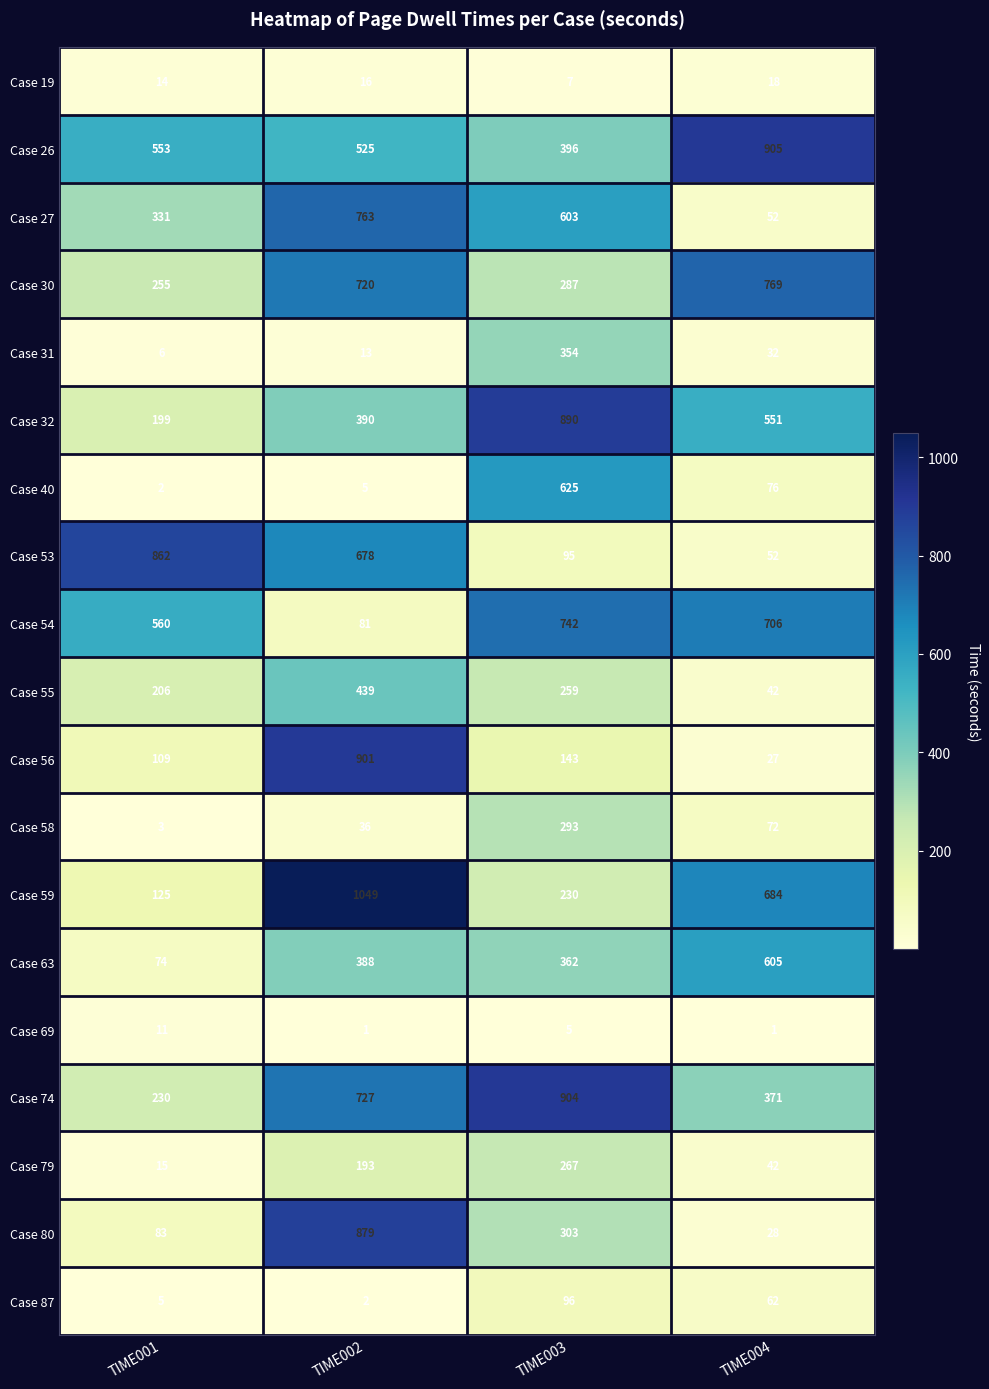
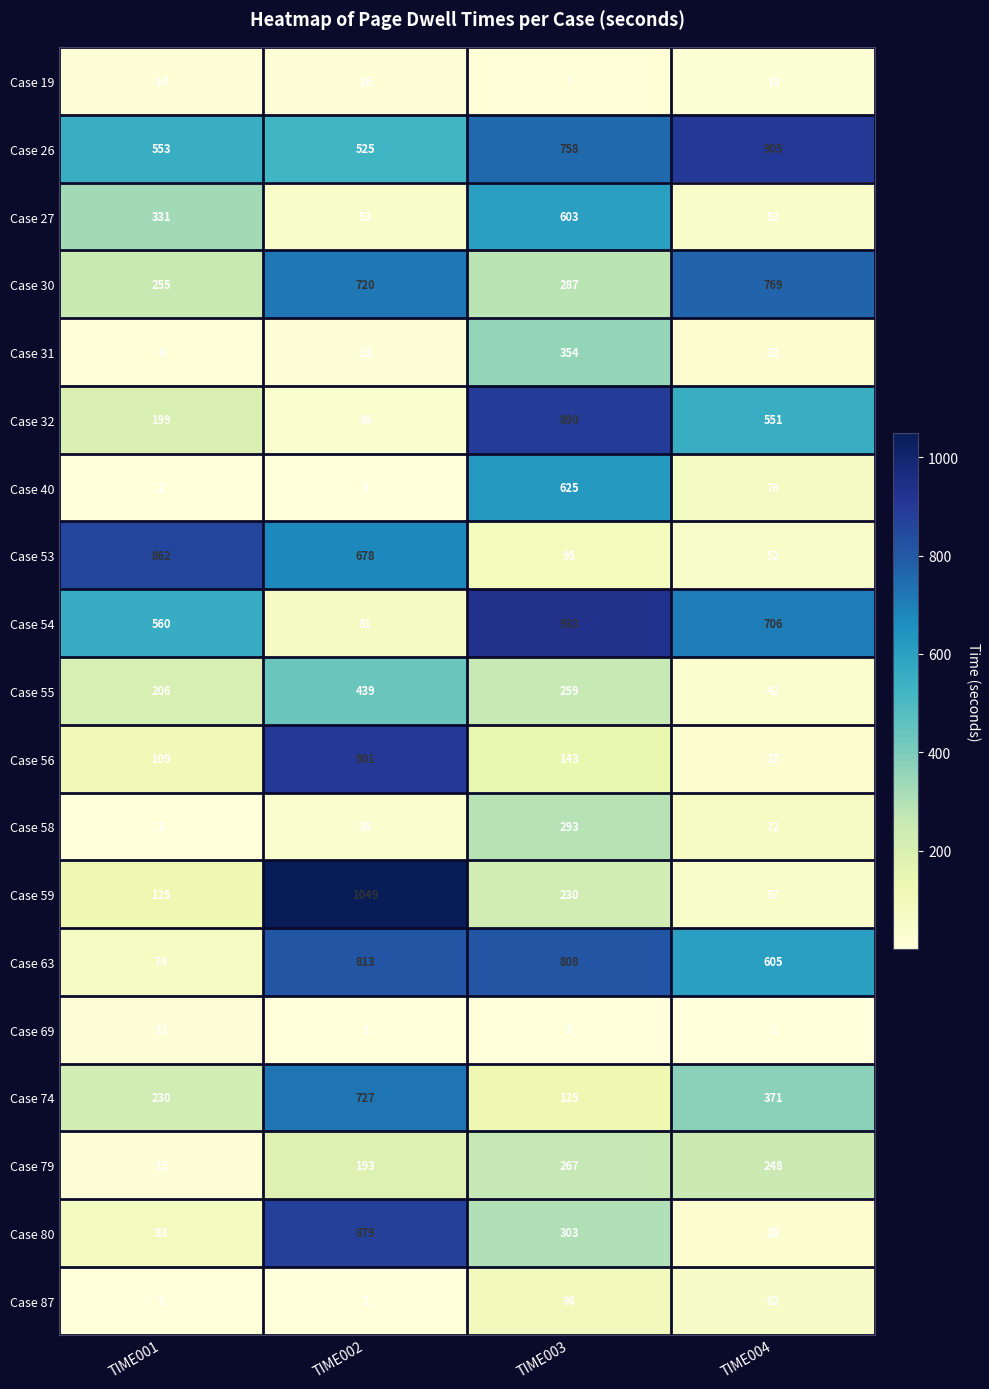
  {
    "Case 26": {
      "TIME001": 553,
      "TIME002": 525,
-     "TIME003": 396,
+     "TIME003": 758,
      "TIME004": 905
    },
    "Case 27": {
      "TIME001": 331,
-     "TIME002": 763,
+     "TIME002": 53,
      "TIME003": 603,
      "TIME004": 52
    },
    "Case 30": {
      "TIME001": 255,
      "TIME002": 720,
      "TIME003": 287,
      "TIME004": 769
    },
    "Case 31": {
      "TIME003": 354
    },
    "Case 32": {
      "TIME001": 199,
-     "TIME002": 390,
+     "TIME002": 36,
      "TIME003": 890,
      "TIME004": 551
    },
    "Case 40": {
      "TIME003": 625,
      "TIME004": 76
    },
    "Case 53": {
      "TIME001": 862,
      "TIME002": 678,
      "TIME003": 95,
      "TIME004": 52
    },
    "Case 54": {
      "TIME001": 560,
      "TIME002": 81,
-     "TIME003": 742,
+     "TIME003": 933,
      "TIME004": 706
    },
    "Case 55": {
      "TIME001": 206,
      "TIME002": 439,
      "TIME003": 259,
      "TIME004": 42
    },
    "Case 56": {
      "TIME001": 109,
      "TIME002": 901,
      "TIME003": 143
    },
    "Case 58": {
      "TIME002": 36,
      "TIME003": 293,
      "TIME004": 72
    },
    "Case 59": {
      "TIME001": 125,
      "TIME003": 230,
-     "TIME004": 684
+     "TIME004": 57
    },
    "Case 63": {
      "TIME001": 74,
-     "TIME002": 388,
-     "TIME003": 362,
+     "TIME002": 813,
+     "TIME003": 808,
      "TIME004": 605
    },
    "Case 74": {
      "TIME001": 230,
      "TIME002": 727,
-     "TIME003": 904,
+     "TIME003": 125,
      "TIME004": 371
    },
    "Case 79": {
      "TIME002": 193,
      "TIME003": 267,
-     "TIME004": 42
+     "TIME004": 248
    },
    "Case 80": {
      "TIME001": 83,
      "TIME002": 879,
      "TIME003": 303
    },
    "Case 87": {
      "TIME003": 96,
      "TIME004": 62
    }
  }
